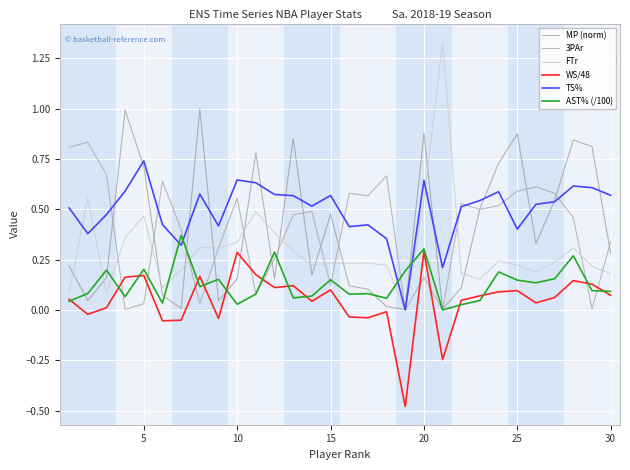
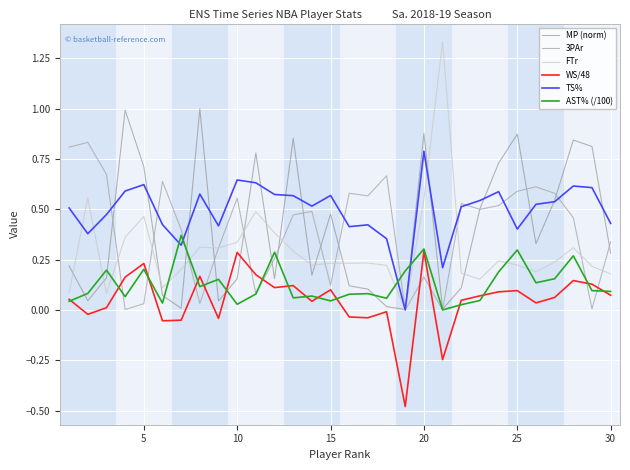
  {
    "WS/48": {
-     "5": 0.17,
+     "5": 0.23,
      "10": 0.29,
      "15": 0.10,
      "25": 0.10,
      "30": 0.07
    },
    "TS%": {
-     "5": 0.74,
+     "5": 0.62,
      "10": 0.65,
      "15": 0.57,
-     "20": 0.64,
+     "20": 0.79,
      "25": 0.40,
-     "30": 0.57
+     "30": 0.43
    },
    "AST% (/100)": {
      "5": 0.20,
      "10": 0.03,
-     "15": 0.15,
-     "25": 0.15,
+     "15": 0.05,
+     "25": 0.30,
      "30": 0.09
    }
  }
